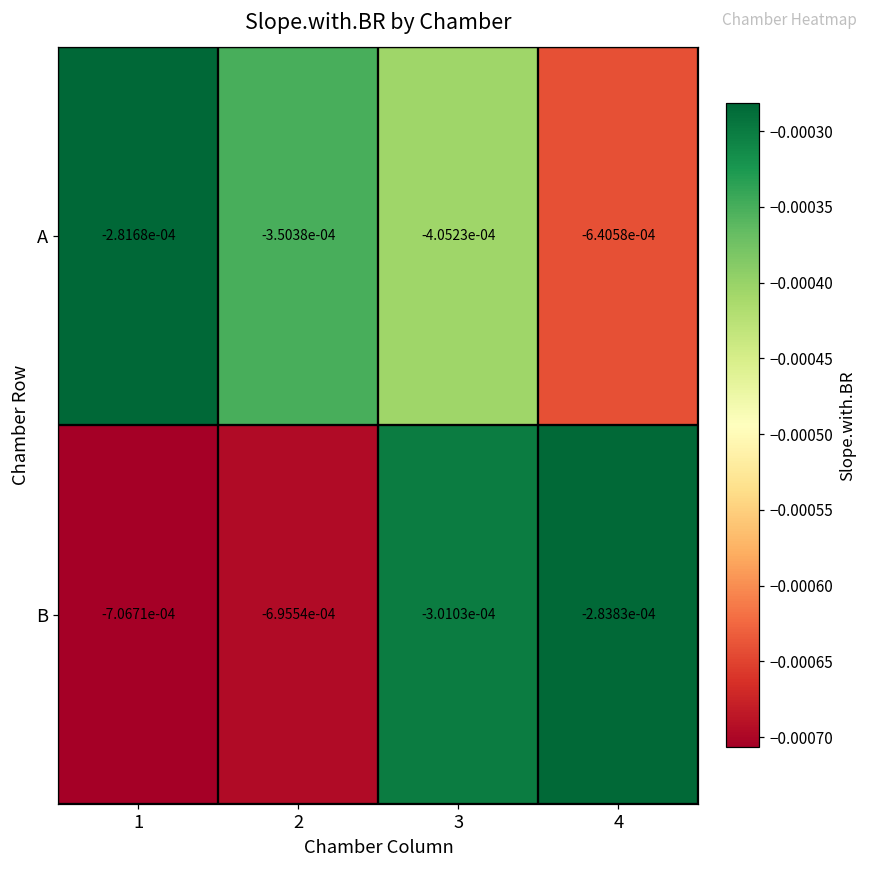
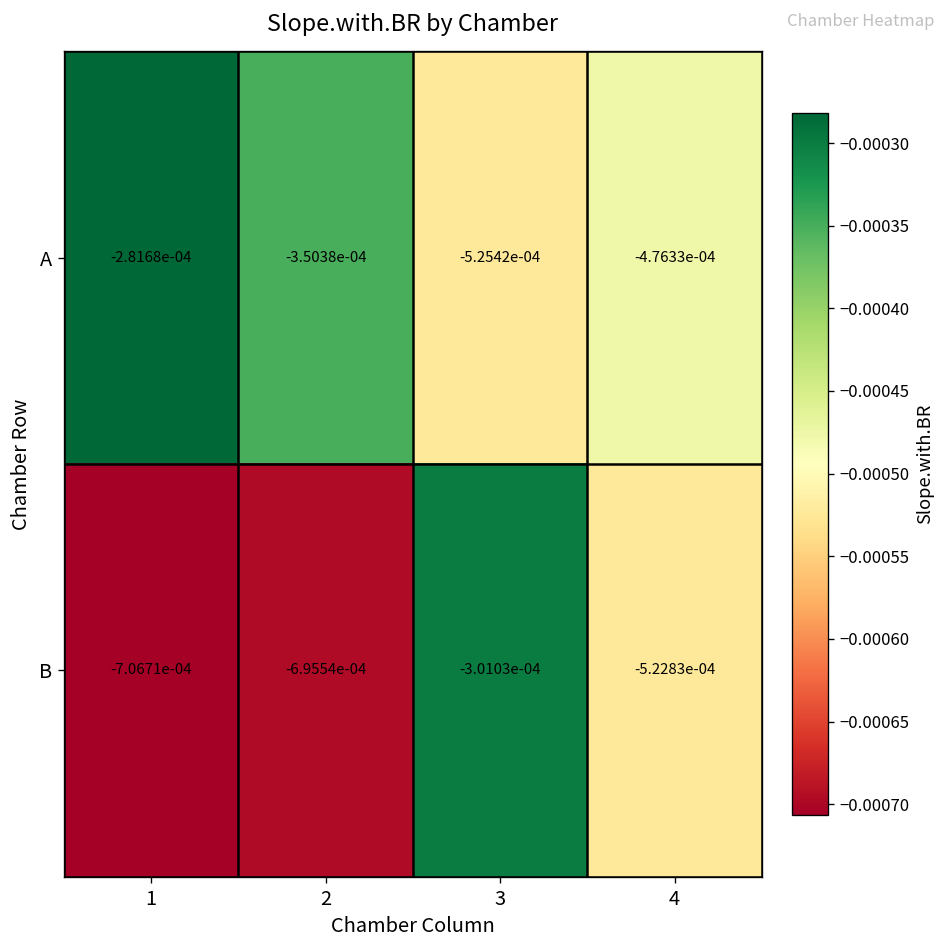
  {
    "A": {
      "1": "-2.8168e-04",
      "2": "-3.5038e-04",
-     "3": "-4.0523e-04",
-     "4": "-6.4058e-04"
+     "3": "-5.2542e-04",
+     "4": "-4.7633e-04"
    },
    "B": {
      "1": "-7.0671e-04",
      "2": "-6.9554e-04",
      "3": "-3.0103e-04",
-     "4": "-2.8383e-04"
+     "4": "-5.2283e-04"
    }
  }
